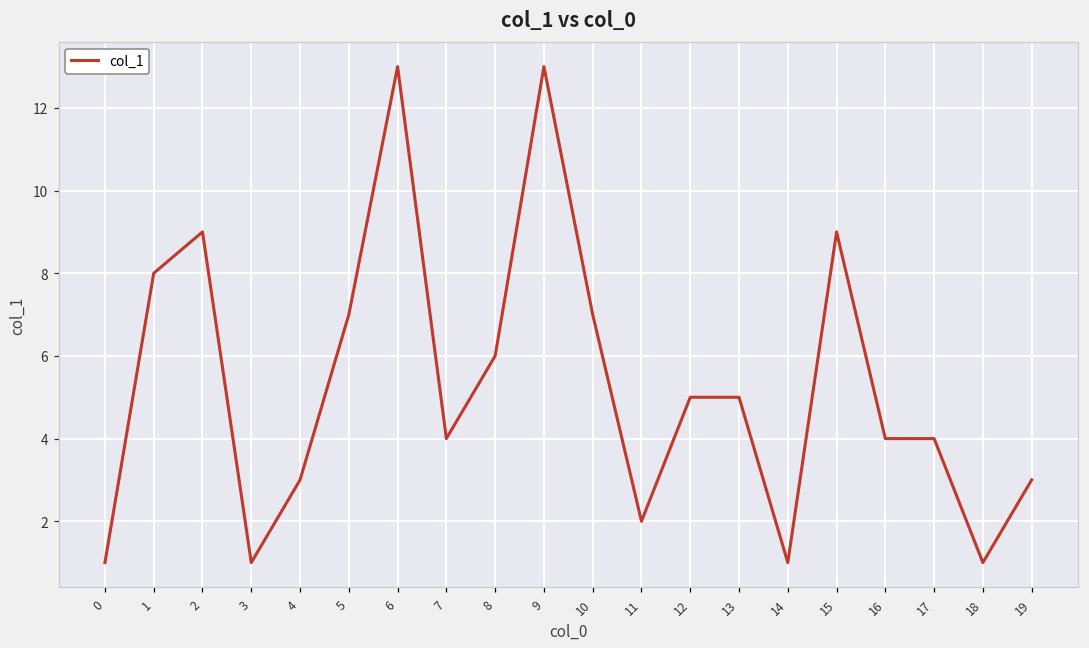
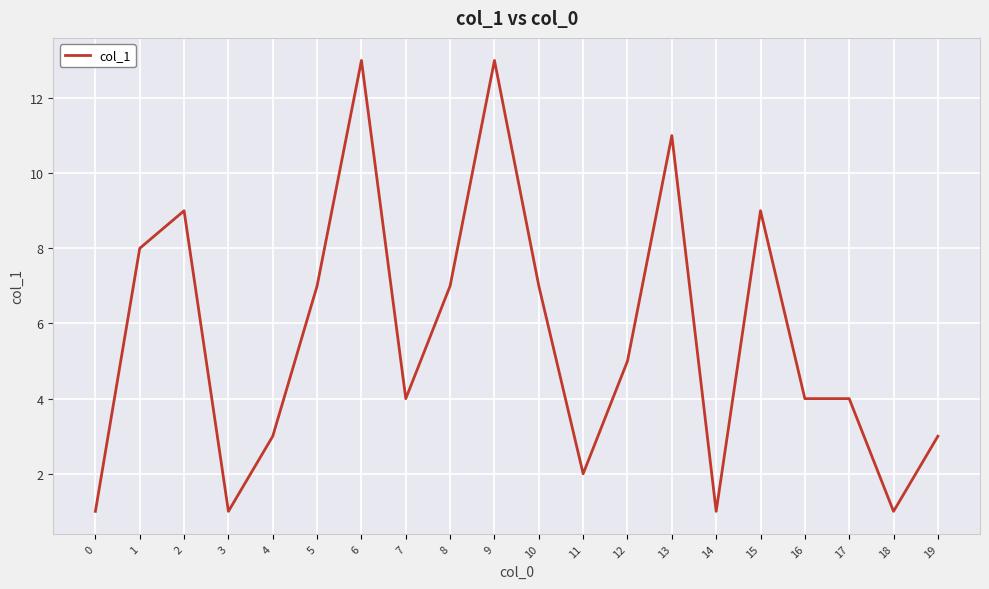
  {
    "0": 1,
    "1": 8,
    "2": 9,
    "3": 1,
    "4": 3,
    "5": 7,
    "6": 13,
    "7": 4,
-   "8": 6,
+   "8": 7,
    "9": 13,
    "10": 7,
    "11": 2,
    "12": 5,
-   "13": 5,
+   "13": 11,
    "14": 1,
    "15": 9,
    "16": 4,
    "17": 4,
    "18": 1,
    "19": 3
  }
